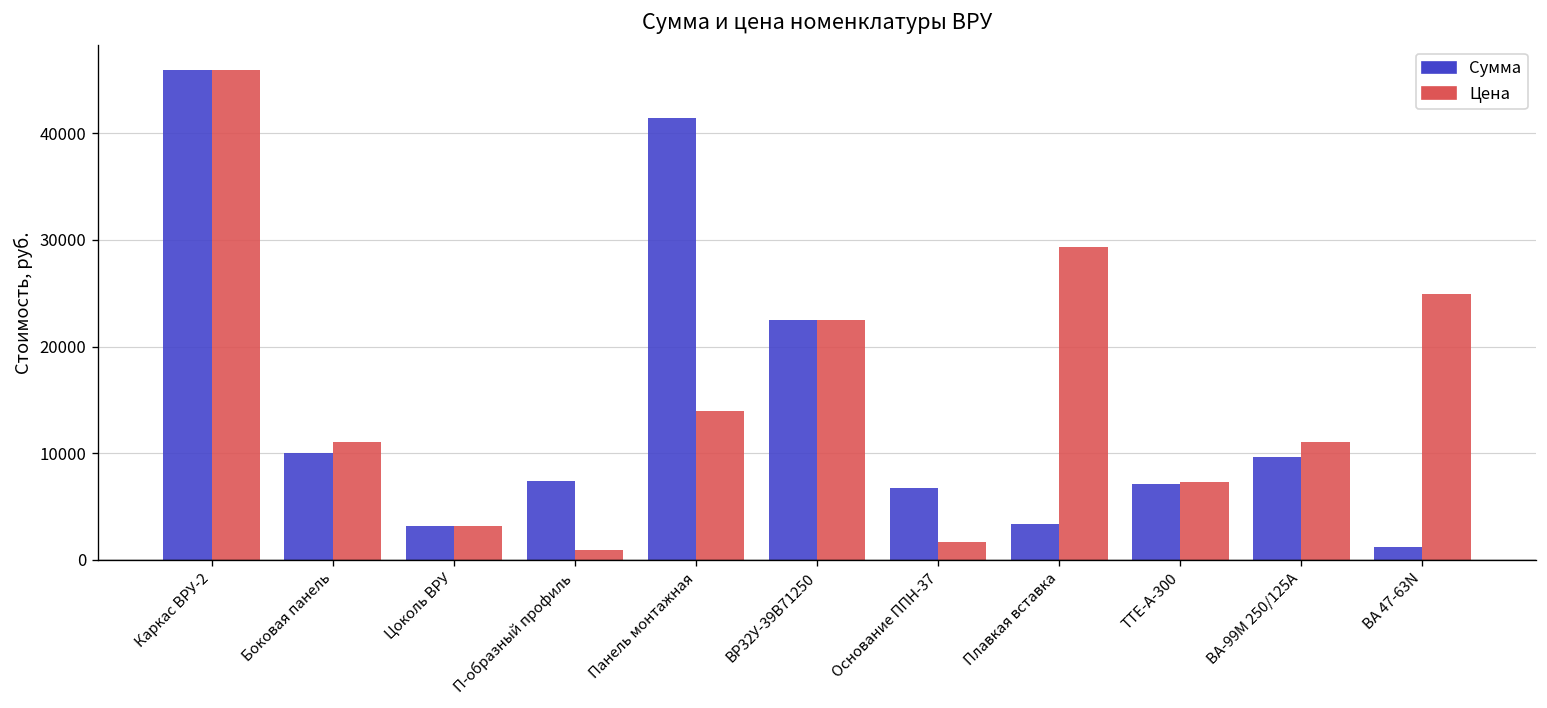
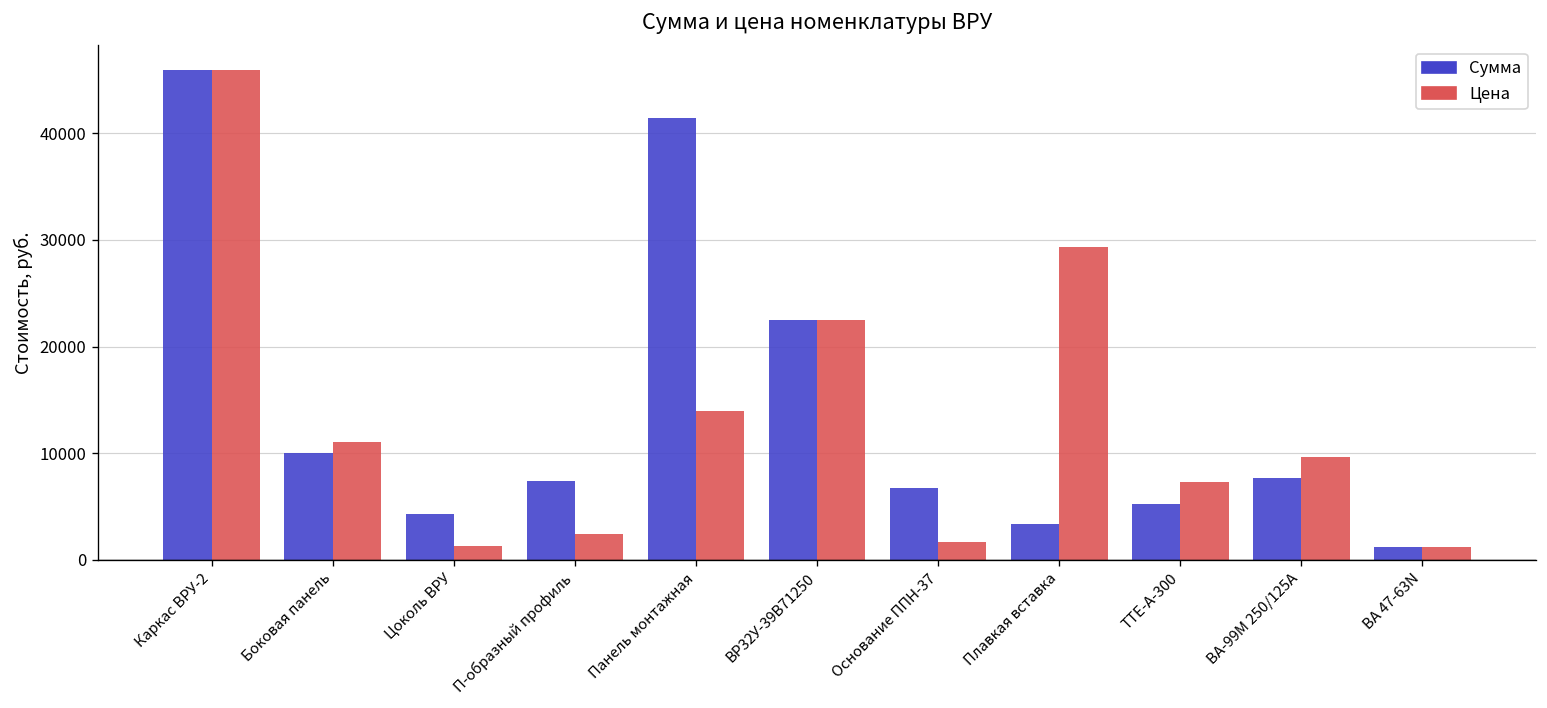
  {
    "Сумма": {
      "Каркас ВРУ-2": 46000,
      "Боковая панель": 10000,
-     "Цоколь ВРУ": 3000,
+     "Цоколь ВРУ": 4000,
      "П-образный профиль": 7000,
      "Панель монтажная": 41000,
      "ВР32У-39В71250": 22000,
      "Основание ППН-37": 7000,
      "Плавкая вставка": 3000,
-     "ТТЕ-А-300": 7000,
-     "ВА-99М 250/125А": 10000,
+     "ТТЕ-А-300": 5000,
+     "ВА-99М 250/125А": 8000,
      "ВА 47-63N": 1000
    },
    "Цена": {
      "Каркас ВРУ-2": 46000,
      "Боковая панель": 11000,
-     "Цоколь ВРУ": 3000,
-     "П-образный профиль": 1000,
+     "Цоколь ВРУ": 1000,
+     "П-образный профиль": 2000,
      "Панель монтажная": 14000,
      "ВР32У-39В71250": 22000,
      "Основание ППН-37": 2000,
      "Плавкая вставка": 29000,
      "ТТЕ-А-300": 7000,
-     "ВА-99М 250/125А": 11000,
-     "ВА 47-63N": 25000
+     "ВА-99М 250/125А": 10000,
+     "ВА 47-63N": 1000
    }
  }
